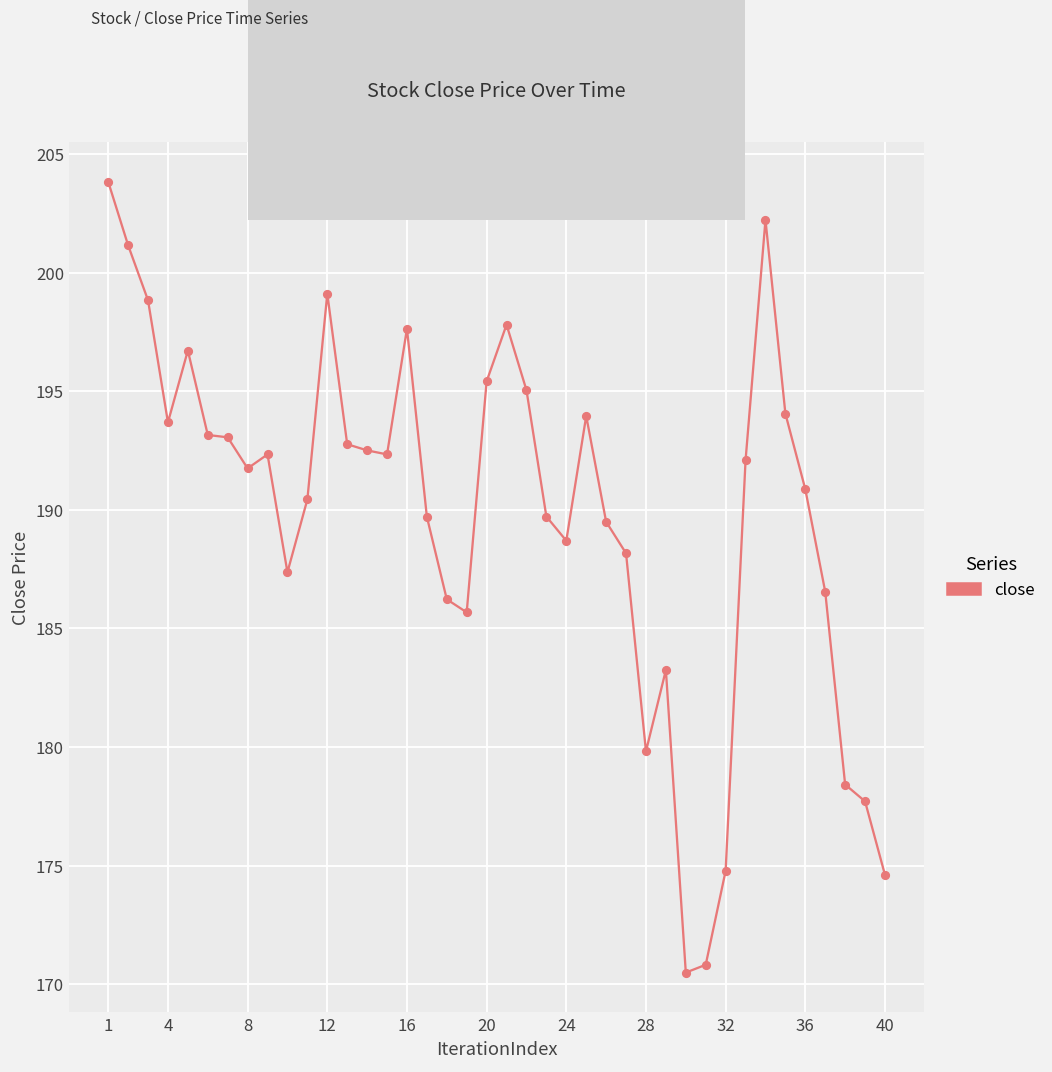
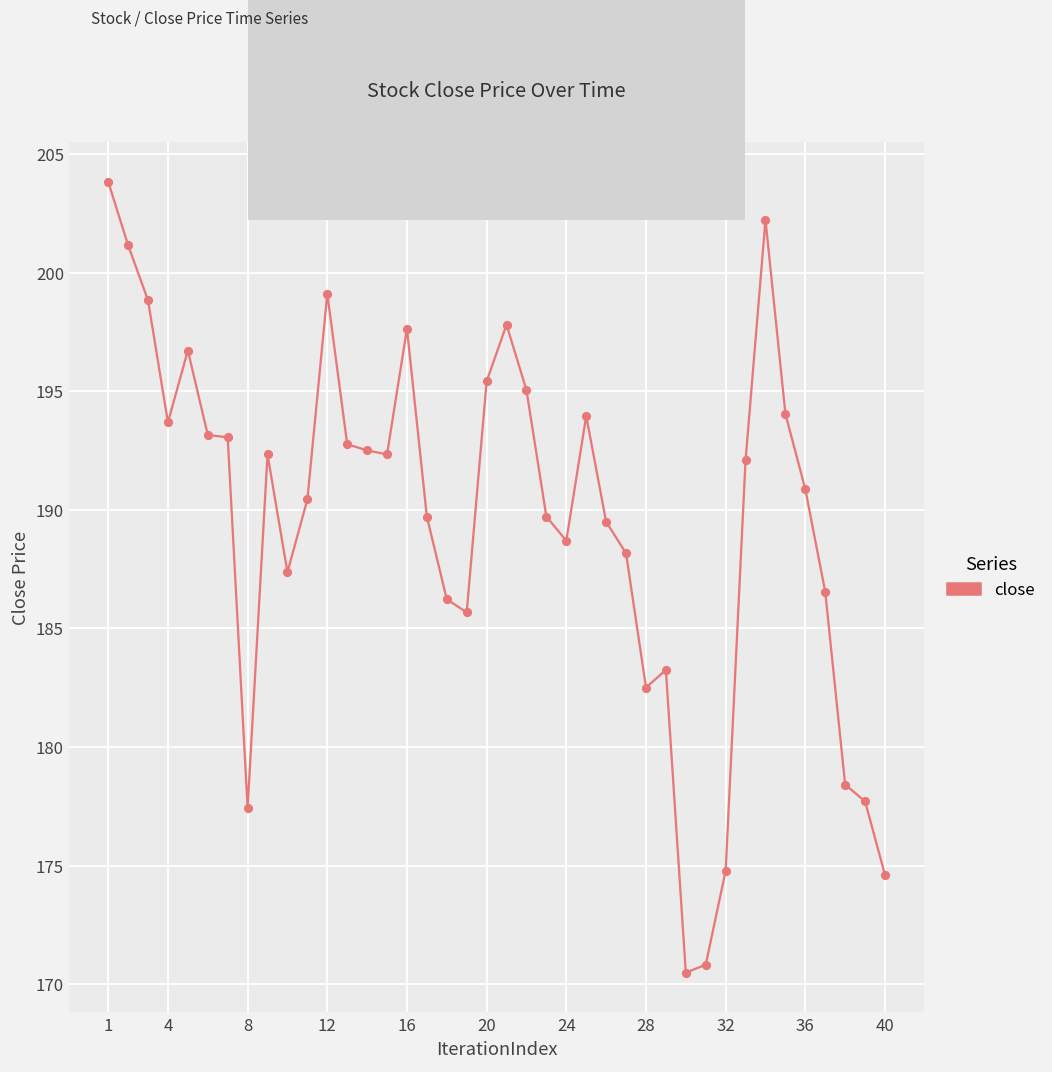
  {
    "1": 203.8,
    "4": 193.7,
-   "8": 191.8,
+   "8": 177.4,
    "12": 199.1,
    "16": 197.6,
    "20": 195.4,
    "24": 188.7,
-   "28": 179.8,
+   "28": 182.5,
    "32": 174.8,
    "36": 190.9,
    "40": 174.6
  }
